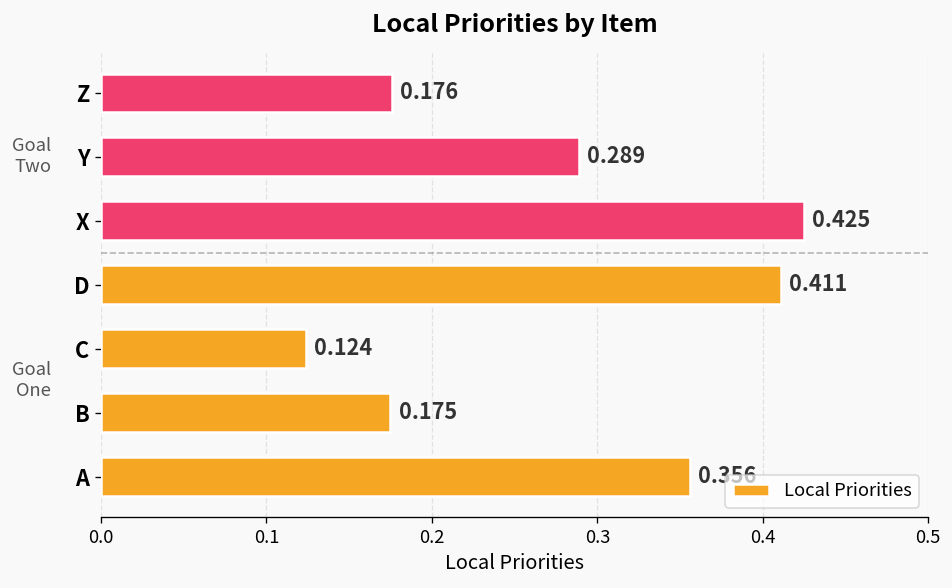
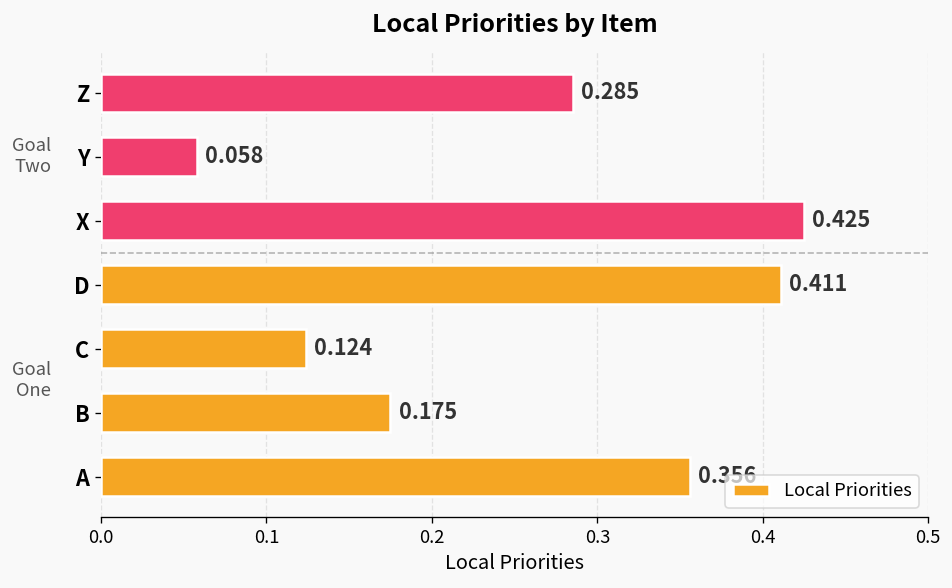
  {
-   "Z": 0.176,
-   "Y": 0.289,
+   "Z": 0.285,
+   "Y": 0.058,
    "X": 0.425,
    "D": 0.411,
    "C": 0.124,
    "B": 0.175
  }
